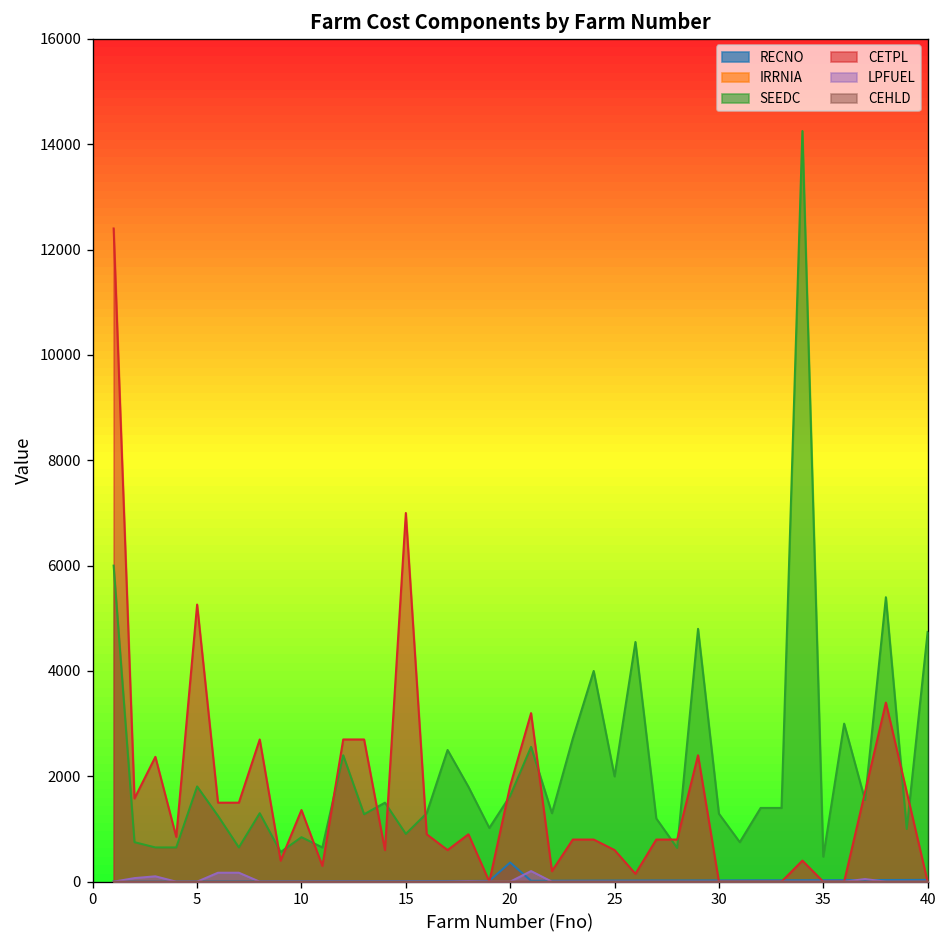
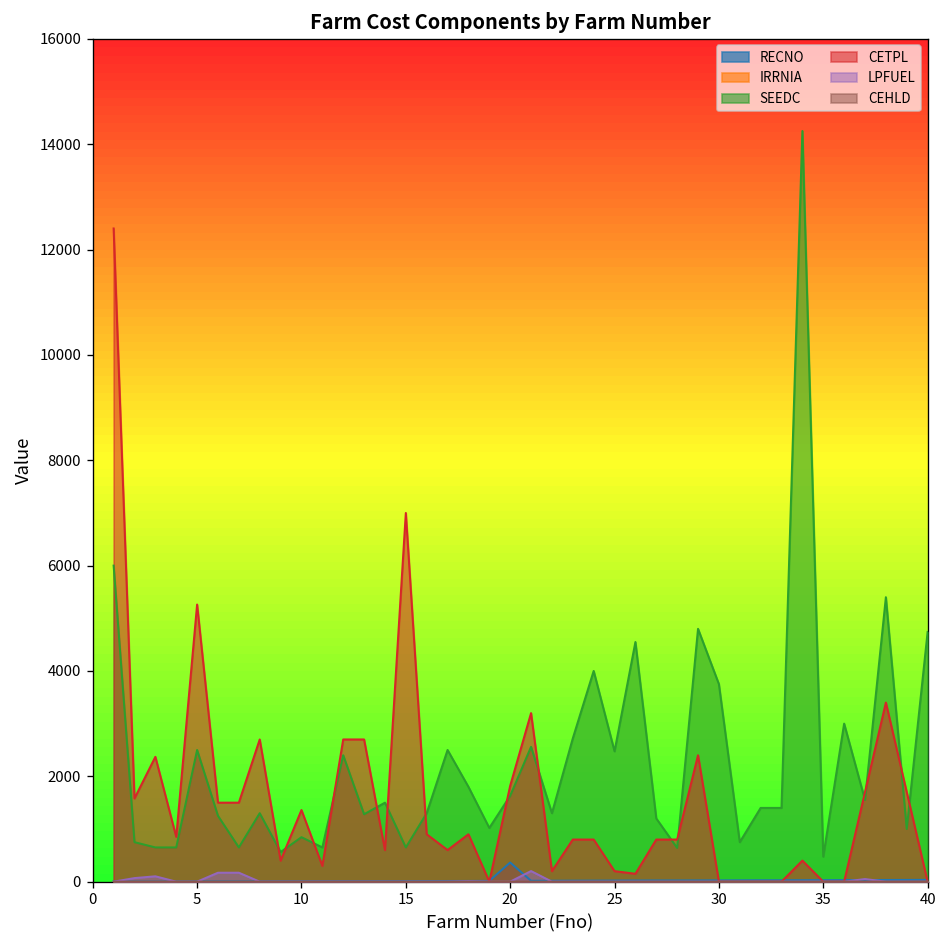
  {
    "RECNO": {
      "20": 400
    },
    "SEEDC": {
-     "5": 1800,
+     "5": 2500,
      "10": 800,
-     "15": 900,
+     "15": 700,
      "20": 1600,
-     "25": 2000,
-     "30": 1300,
+     "25": 2500,
+     "30": 3800,
      "35": 500,
      "40": 4700
    },
    "CETPL": {
      "5": 5300,
      "10": 1400,
      "15": 7000,
      "20": 1800,
-     "25": 600
+     "25": 200
    }
  }
